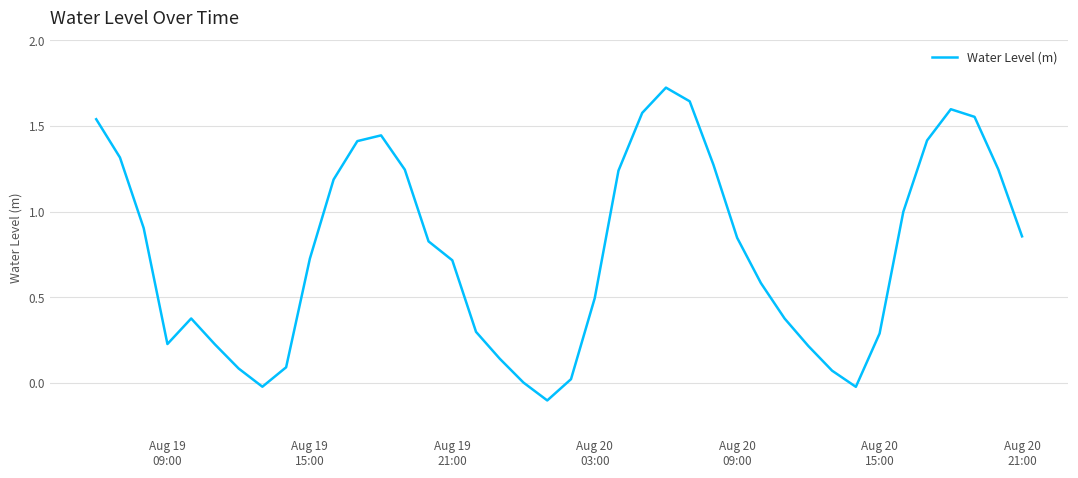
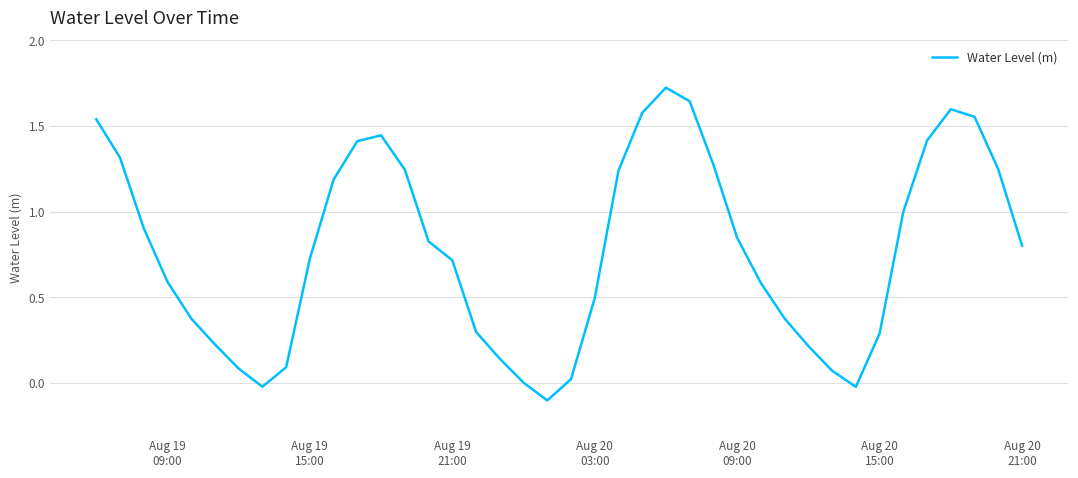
  {
-   "Aug 19 09:00": 0.23,
+   "Aug 19 09:00": 0.59,
    "Aug 19 15:00": 0.73,
    "Aug 19 21:00": 0.72,
    "Aug 20 03:00": 0.50,
    "Aug 20 09:00": 0.85,
    "Aug 20 15:00": 0.29,
-   "Aug 20 21:00": 0.86
+   "Aug 20 21:00": 0.80
  }
